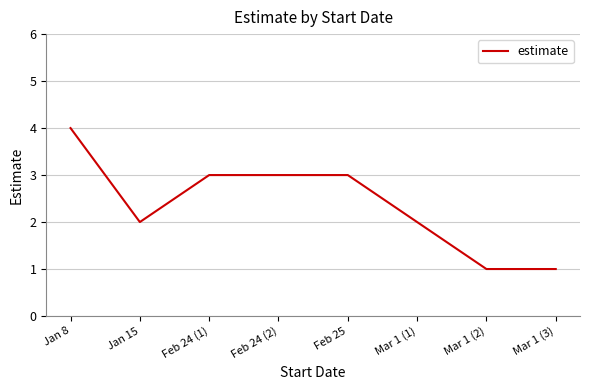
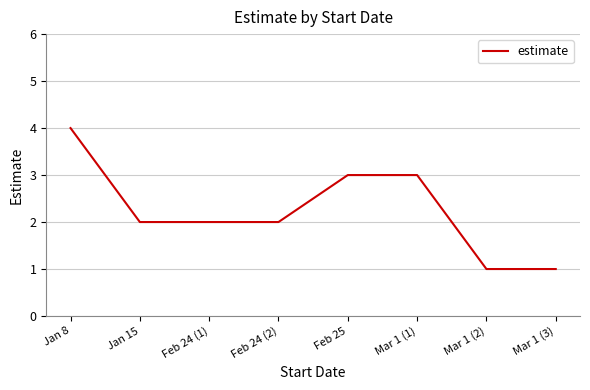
  {
    "Jan 8": 4,
    "Jan 15": 2,
-   "Feb 24 (1)": 3,
-   "Feb 24 (2)": 3,
+   "Feb 24 (1)": 2,
+   "Feb 24 (2)": 2,
    "Feb 25": 3,
-   "Mar 1 (1)": 2,
+   "Mar 1 (1)": 3,
    "Mar 1 (2)": 1,
    "Mar 1 (3)": 1
  }
